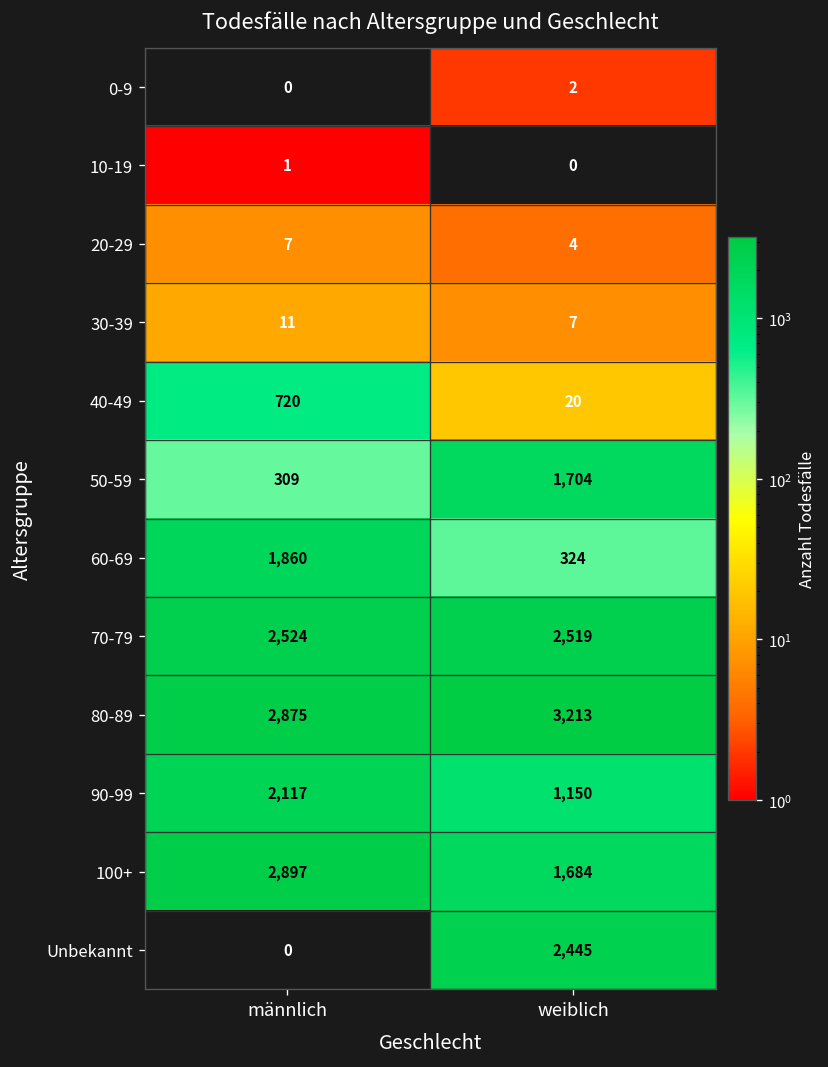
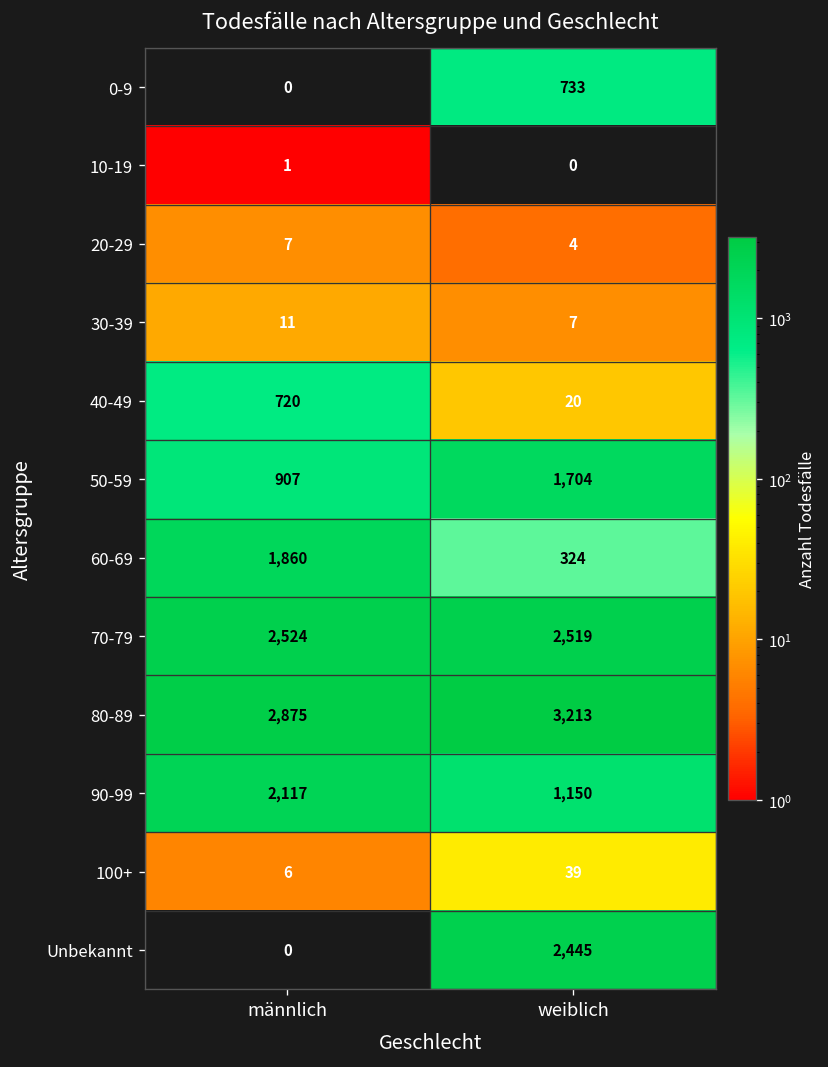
  {
    "0-9": {
      "männlich": "0",
-     "weiblich": "2"
+     "weiblich": "733"
    },
    "10-19": {
      "männlich": "1",
      "weiblich": "0"
    },
    "20-29": {
      "männlich": "7",
      "weiblich": "4"
    },
    "30-39": {
      "männlich": "11",
      "weiblich": "7"
    },
    "40-49": {
      "männlich": "720",
      "weiblich": "20"
    },
    "50-59": {
-     "männlich": "309",
+     "männlich": "907",
      "weiblich": "1,704"
    },
    "60-69": {
      "männlich": "1,860",
      "weiblich": "324"
    },
    "70-79": {
      "männlich": "2,524",
      "weiblich": "2,519"
    },
    "80-89": {
      "männlich": "2,875",
      "weiblich": "3,213"
    },
    "90-99": {
      "männlich": "2,117",
      "weiblich": "1,150"
    },
    "100+": {
-     "männlich": "2,897",
-     "weiblich": "1,684"
+     "männlich": "6",
+     "weiblich": "39"
    },
    "Unbekannt": {
      "männlich": "0",
      "weiblich": "2,445"
    }
  }
